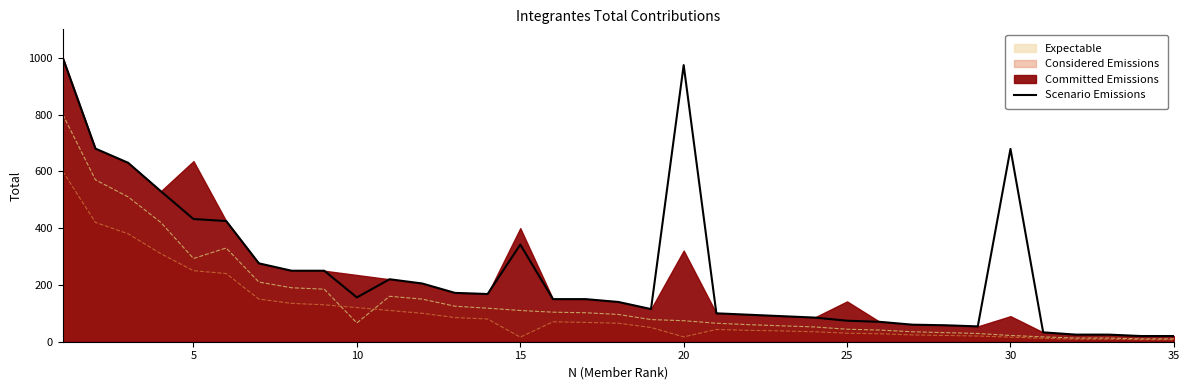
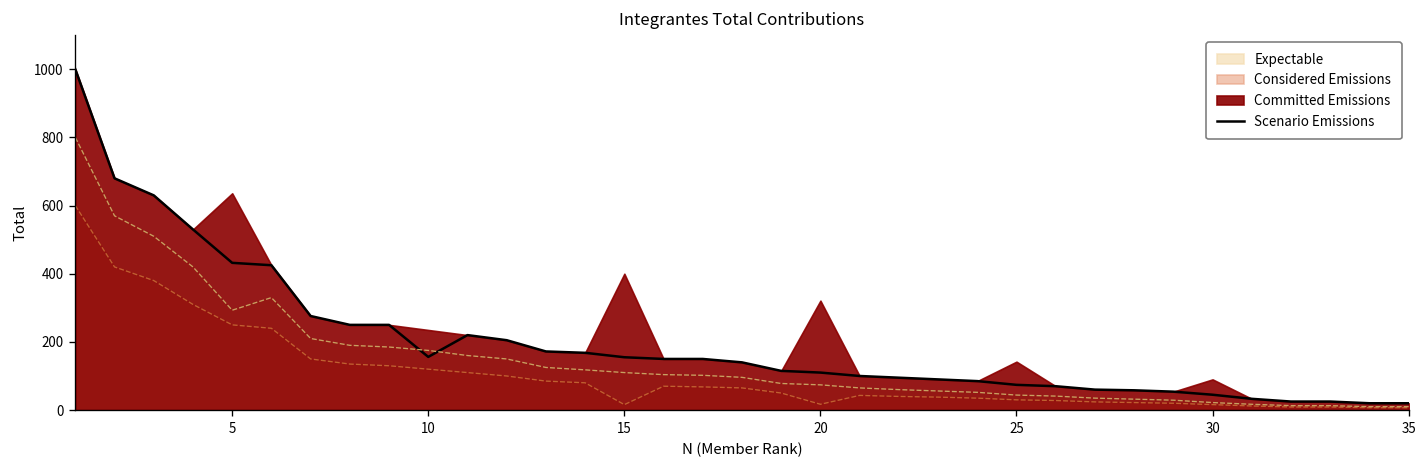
  {
    "Scenario Emissions": {
      "5": 430,
      "10": 160,
-     "15": 340,
-     "20": 970,
+     "15": 160,
+     "20": 110,
      "25": 70,
-     "30": 680
+     "30": 50
    },
    "Expectable": {
      "5": 290,
-     "10": 70,
+     "10": 180,
      "15": 110,
      "20": 70,
      "25": 40
    },
    "Considered Emissions": {
      "5": 250,
      "10": 120,
      "15": 20,
      "20": 20,
      "25": 30
    },
    "Committed Emissions": {
      "5": 640,
      "10": 240,
      "15": 400,
      "20": 320,
      "25": 140,
      "30": 90
    }
  }
